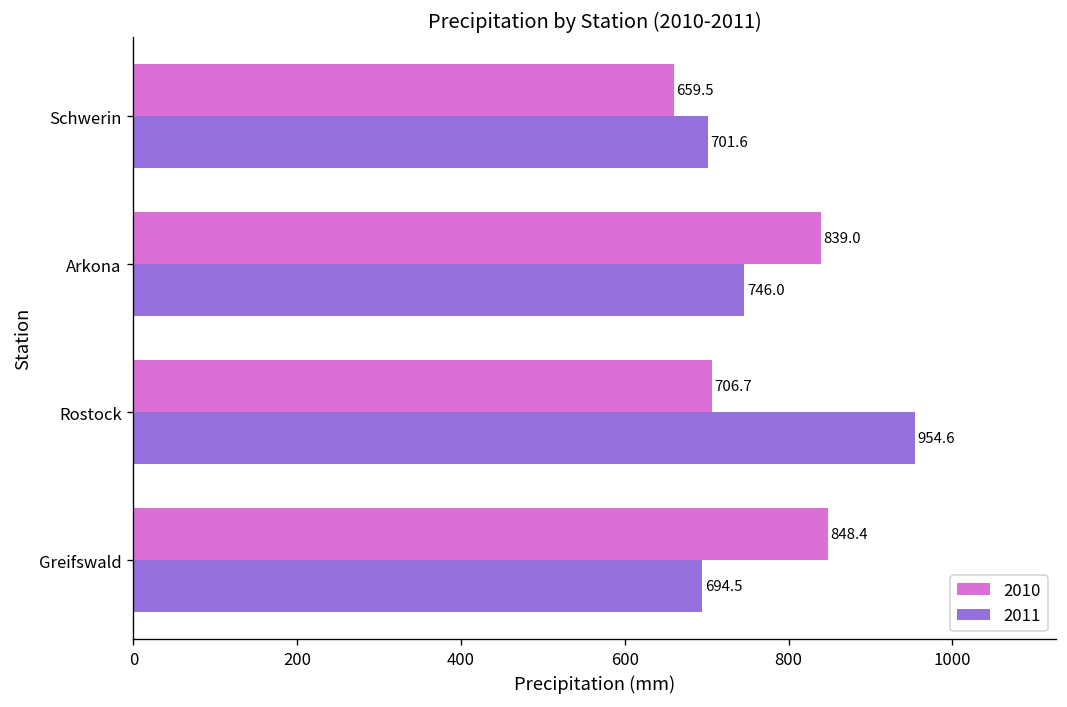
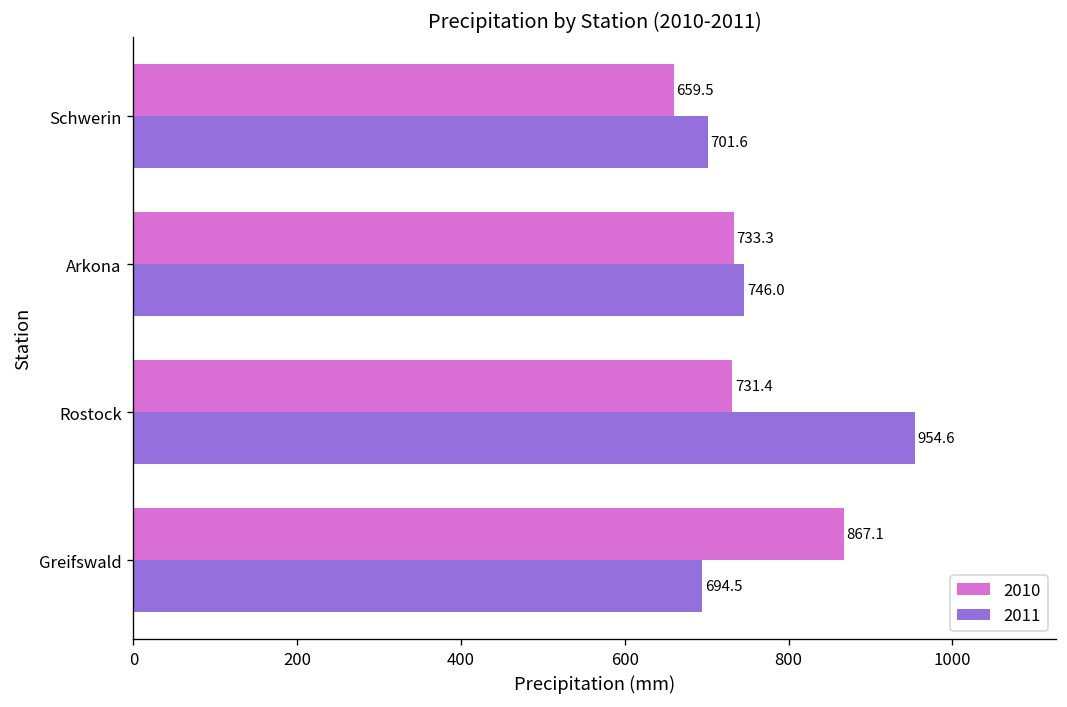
  {
    "2010": {
      "Schwerin": 659.5,
-     "Arkona": 839.0,
-     "Rostock": 706.7,
-     "Greifswald": 848.4
+     "Arkona": 733.3,
+     "Rostock": 731.4,
+     "Greifswald": 867.1
    },
    "2011": {
      "Schwerin": 701.6,
      "Arkona": 746.0,
      "Rostock": 954.6,
      "Greifswald": 694.5
    }
  }
